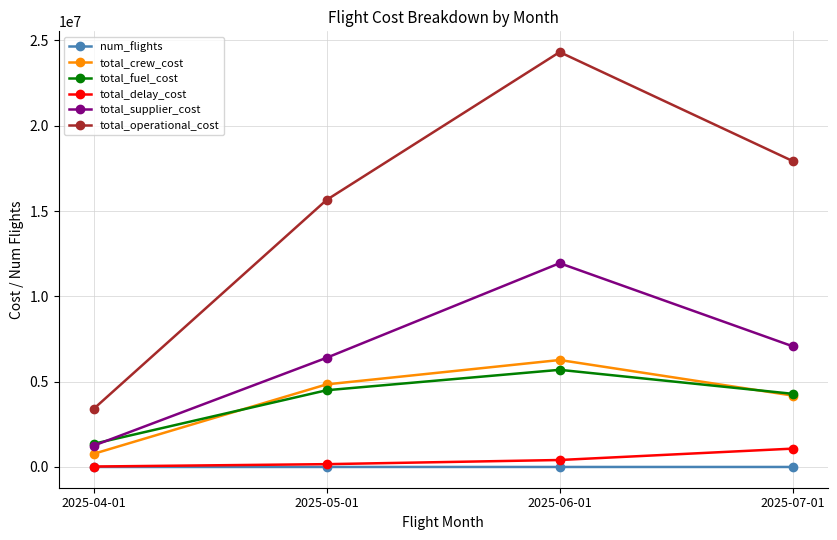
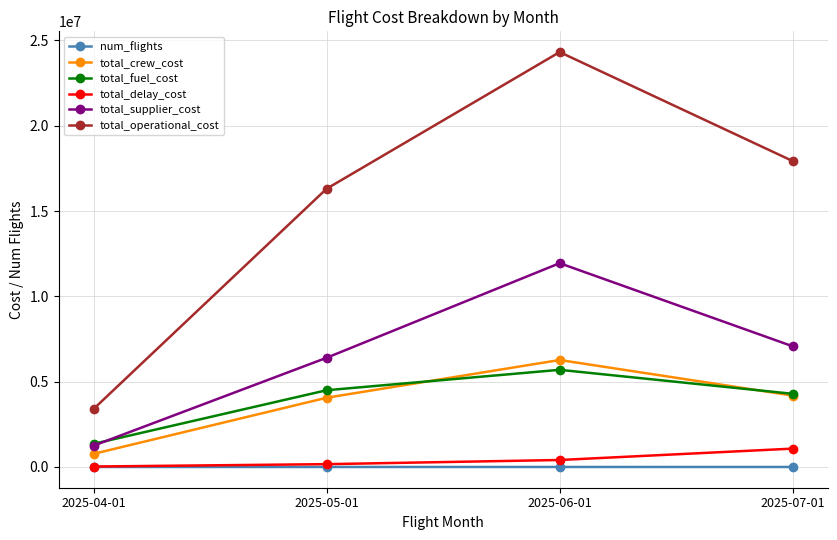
  {
    "num_flights": {
      "2025-05-01": 0,
      "2025-06-01": 0,
      "2025-07-01": 0
    },
    "total_crew_cost": {
      "2025-04-01": 800000,
-     "2025-05-01": 4800000,
+     "2025-05-01": 4100000,
      "2025-06-01": 6300000
    },
    "total_fuel_cost": {
      "2025-05-01": 4500000,
      "2025-06-01": 5700000
    },
    "total_delay_cost": {
      "2025-05-01": 200000,
      "2025-06-01": 400000,
      "2025-07-01": 1100000
    },
    "total_supplier_cost": {
      "2025-05-01": 6400000,
      "2025-06-01": 11900000,
      "2025-07-01": 7100000
    },
    "total_operational_cost": {
      "2025-04-01": 3400000,
-     "2025-05-01": 15700000,
+     "2025-05-01": 16300000,
      "2025-06-01": 24300000,
      "2025-07-01": 17900000
    }
  }
